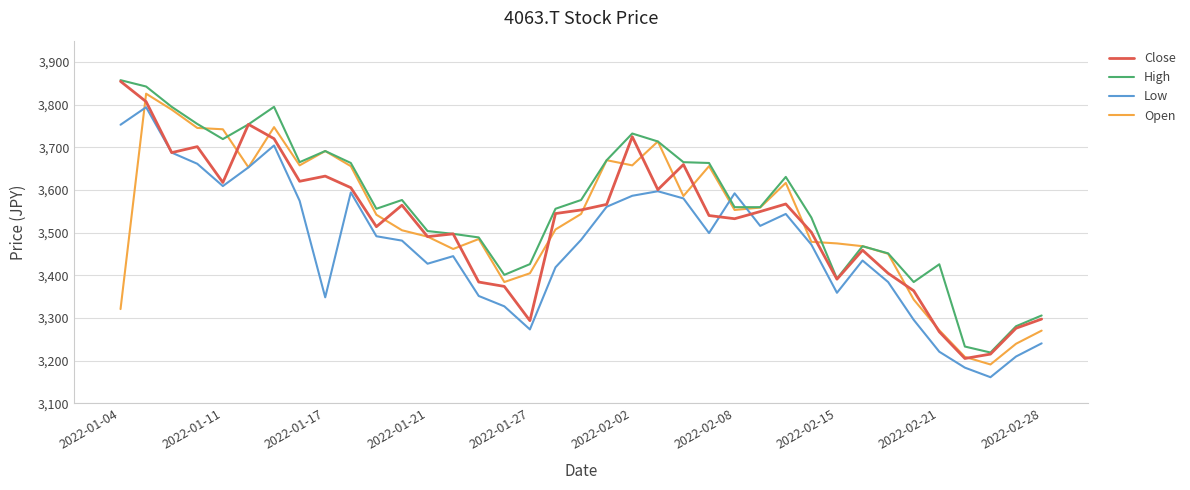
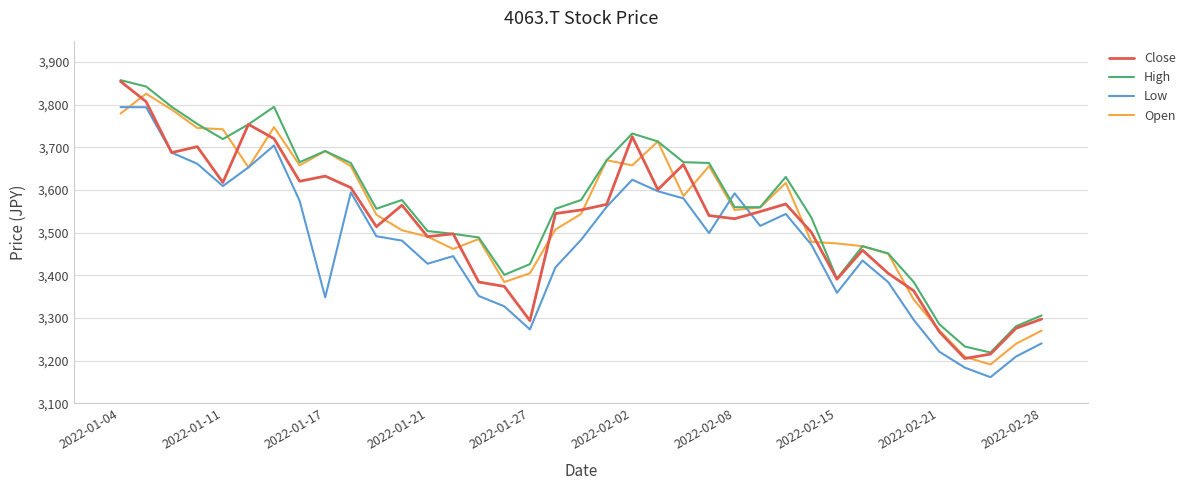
  {
    "Close": {
      "2022-01-11": "3,620",
      "2022-01-17": "3,630",
      "2022-01-27": "3,290",
      "2022-02-02": "3,720",
      "2022-02-08": "3,530",
      "2022-02-28": "3,300"
    },
    "High": {
      "2022-01-11": "3,720",
      "2022-01-21": "3,500",
      "2022-01-27": "3,430",
      "2022-02-02": "3,730",
      "2022-02-08": "3,560",
-     "2022-02-21": "3,430",
+     "2022-02-21": "3,290",
      "2022-02-28": "3,310"
    },
    "Low": {
-     "2022-01-04": "3,750",
+     "2022-01-04": "3,790",
      "2022-01-11": "3,610",
      "2022-01-17": "3,350",
      "2022-01-21": "3,430",
      "2022-01-27": "3,270",
-     "2022-02-02": "3,590",
+     "2022-02-02": "3,620",
      "2022-02-08": "3,590",
      "2022-02-15": "3,360",
      "2022-02-21": "3,220",
      "2022-02-28": "3,240"
    },
    "Open": {
-     "2022-01-04": "3,320",
+     "2022-01-04": "3,780",
      "2022-01-11": "3,740",
      "2022-01-27": "3,400",
      "2022-02-02": "3,660",
      "2022-02-08": "3,550",
      "2022-02-15": "3,470",
      "2022-02-28": "3,270"
    }
  }
